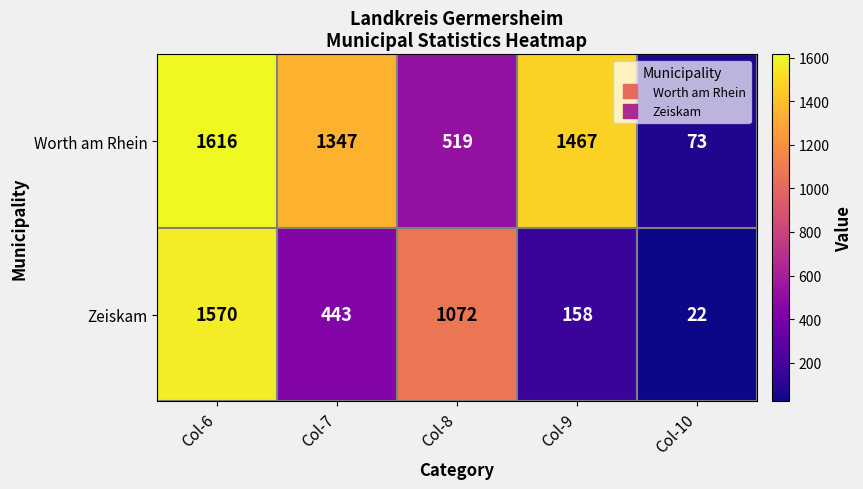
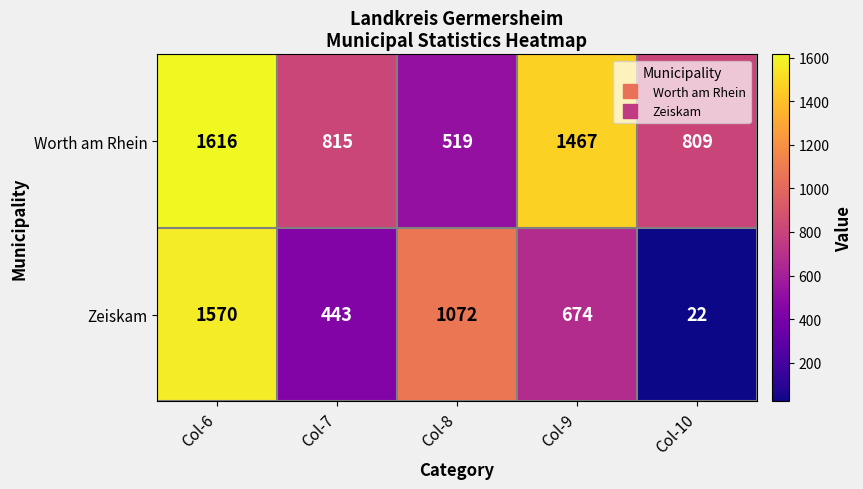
  {
    "Worth am Rhein": {
      "Col-6": 1616,
-     "Col-7": 1347,
+     "Col-7": 815,
      "Col-8": 519,
      "Col-9": 1467,
-     "Col-10": 73
+     "Col-10": 809
    },
    "Zeiskam": {
      "Col-6": 1570,
      "Col-7": 443,
      "Col-8": 1072,
-     "Col-9": 158,
+     "Col-9": 674,
      "Col-10": 22
    }
  }
